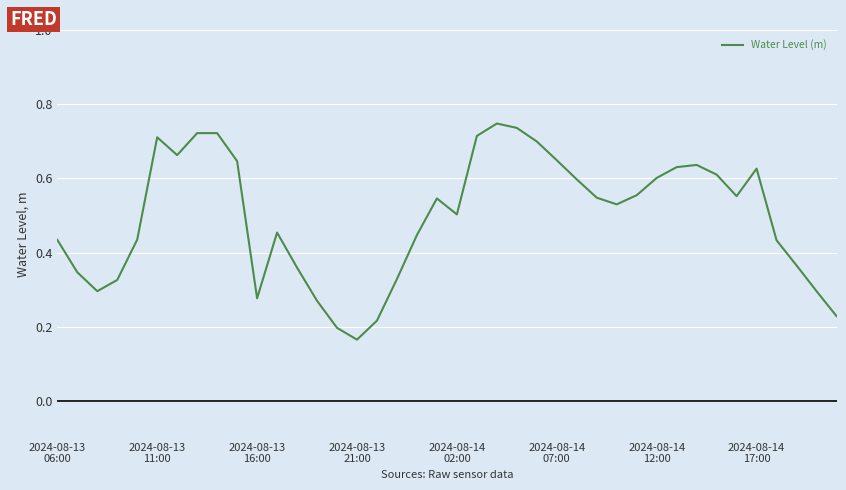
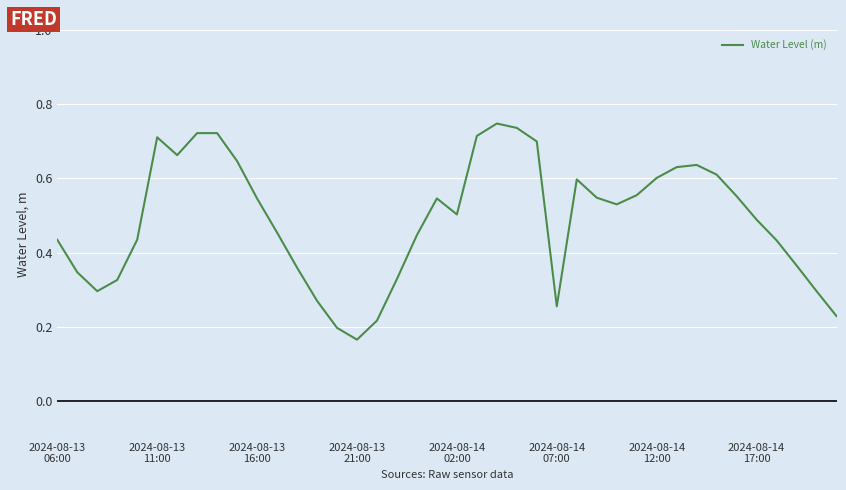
  {
    "2024-08-13 06:00": 0.43,
    "2024-08-13 11:00": 0.71,
-   "2024-08-13 16:00": 0.28,
+   "2024-08-13 16:00": 0.55,
    "2024-08-13 21:00": 0.17,
    "2024-08-14 02:00": 0.50,
-   "2024-08-14 07:00": 0.65,
+   "2024-08-14 07:00": 0.25,
    "2024-08-14 12:00": 0.60,
-   "2024-08-14 17:00": 0.63
+   "2024-08-14 17:00": 0.49
  }
